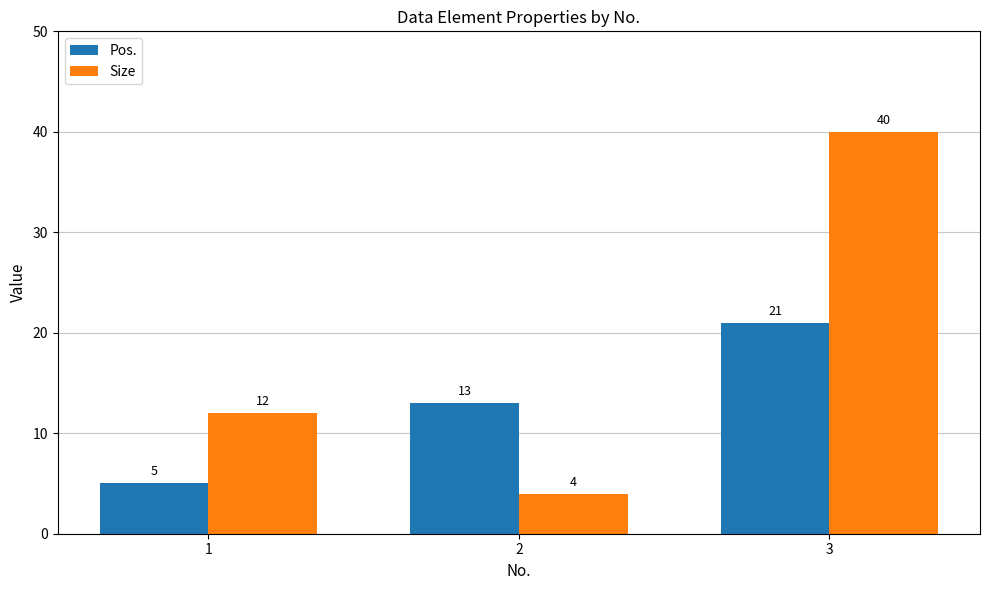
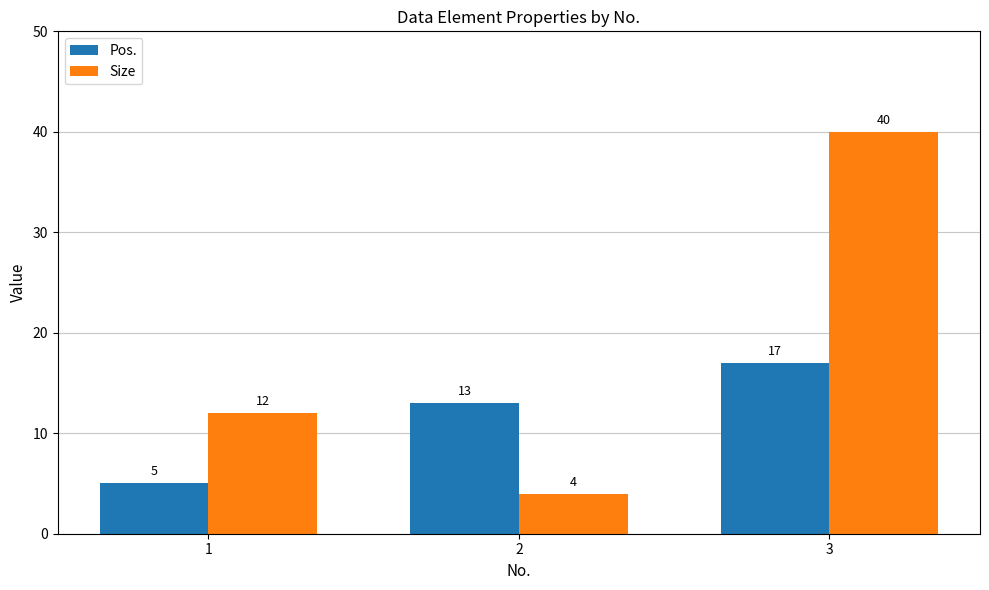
  {
    "Pos.": {
      "1": 5,
      "2": 13,
-     "3": 21
+     "3": 17
    },
    "Size": {
      "1": 12,
      "2": 4,
      "3": 40
    }
  }
